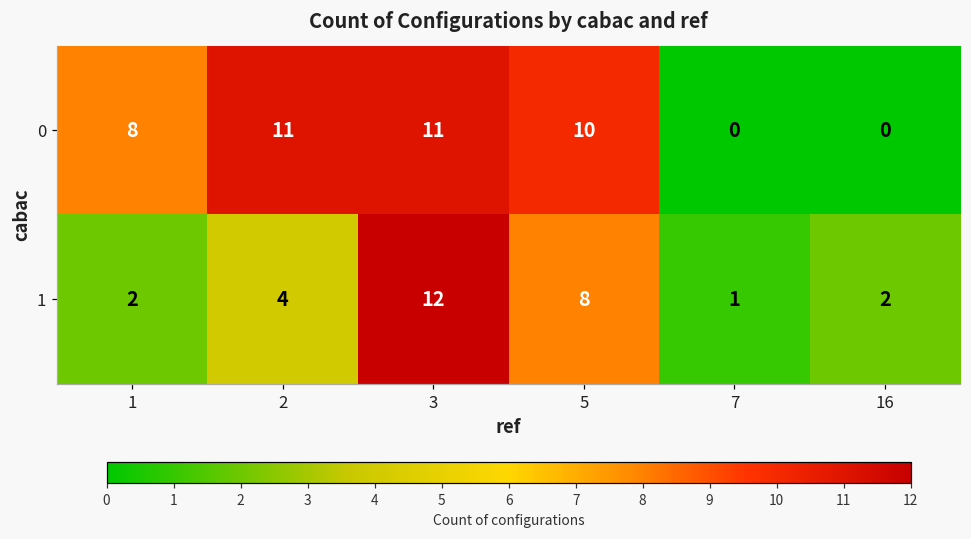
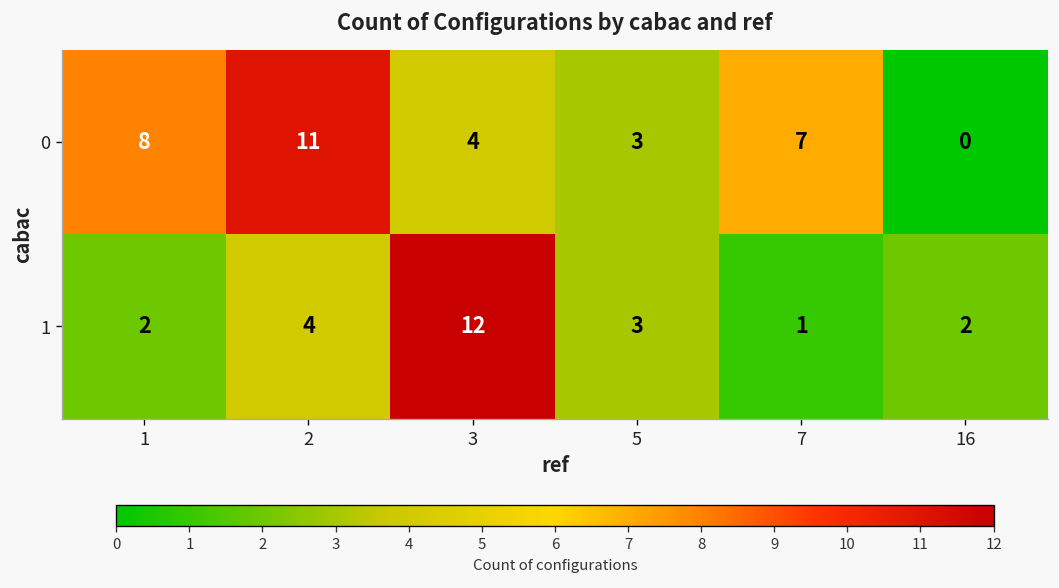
  {
    "0": {
      "1": 8,
      "2": 11,
-     "3": 11,
-     "5": 10,
-     "7": 0,
+     "3": 4,
+     "5": 3,
+     "7": 7,
      "16": 0
    },
    "1": {
      "1": 2,
      "2": 4,
      "3": 12,
-     "5": 8,
+     "5": 3,
      "7": 1,
      "16": 2
    }
  }
